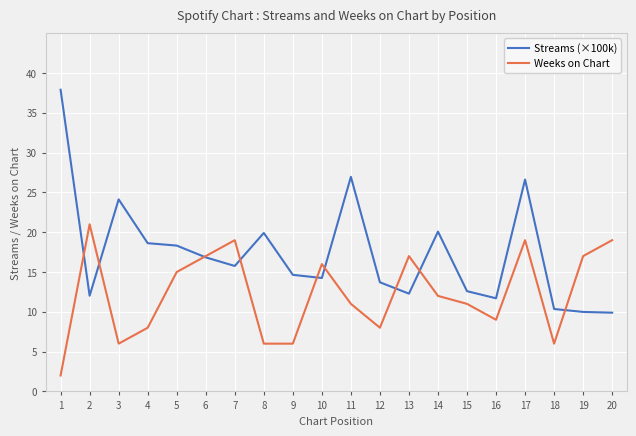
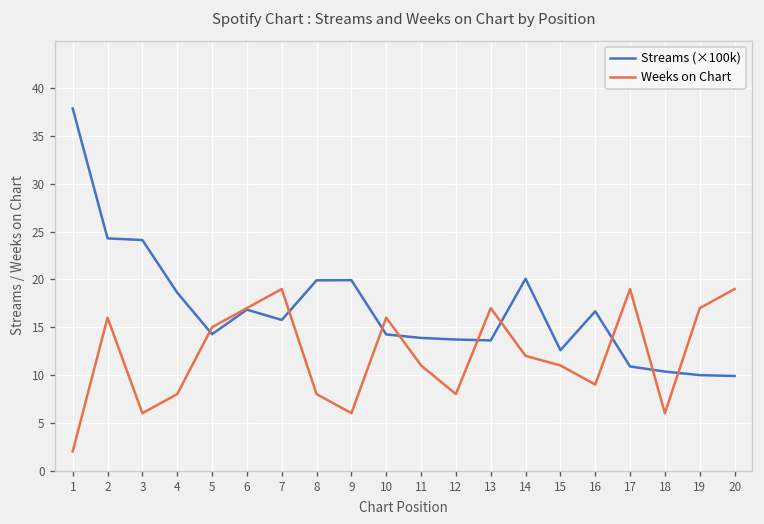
  {
    "Streams (×100k)": {
      "1": 38,
-     "2": 12,
+     "2": 24,
      "3": 24,
      "4": 19,
-     "5": 18,
+     "5": 14,
      "7": 16,
      "8": 20,
-     "9": 15,
+     "9": 20,
      "10": 14,
-     "11": 27,
+     "11": 14,
      "12": 14,
-     "13": 12,
+     "13": 14,
      "14": 20,
      "15": 13,
-     "16": 12,
-     "17": 27,
+     "16": 17,
+     "17": 11,
      "18": 10,
      "19": 10,
      "20": 10
    },
    "Weeks on Chart": {
      "1": 2,
-     "2": 21,
+     "2": 16,
      "3": 6,
      "4": 8,
      "5": 15,
      "7": 19,
-     "8": 6,
+     "8": 8,
      "9": 6,
      "10": 16,
      "11": 11,
      "12": 8,
      "13": 17,
      "14": 12,
      "15": 11,
      "16": 9,
      "17": 19,
      "18": 6,
      "19": 17,
      "20": 19
    }
  }
